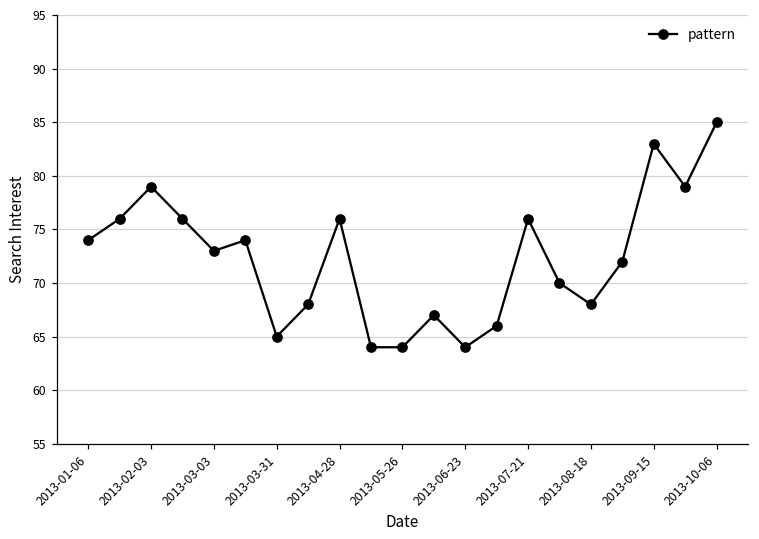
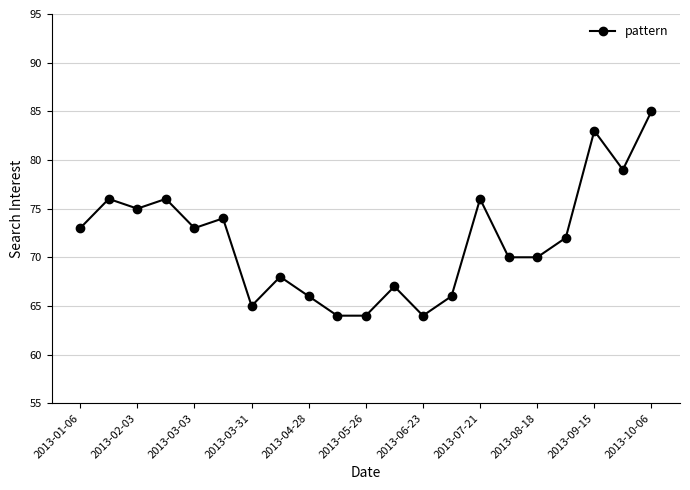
  {
-   "2013-01-06": 74,
-   "2013-02-03": 79,
+   "2013-01-06": 73,
+   "2013-02-03": 75,
    "2013-03-03": 73,
    "2013-03-31": 65,
-   "2013-04-28": 76,
+   "2013-04-28": 66,
    "2013-05-26": 64,
    "2013-06-23": 64,
    "2013-07-21": 76,
-   "2013-08-18": 68,
+   "2013-08-18": 70,
    "2013-09-15": 83,
    "2013-10-06": 85
  }
